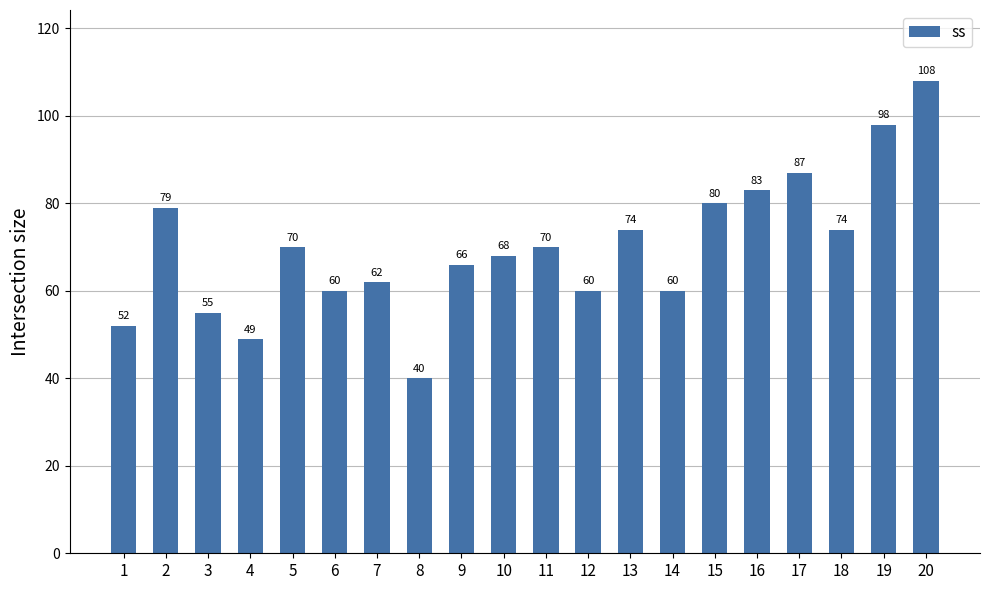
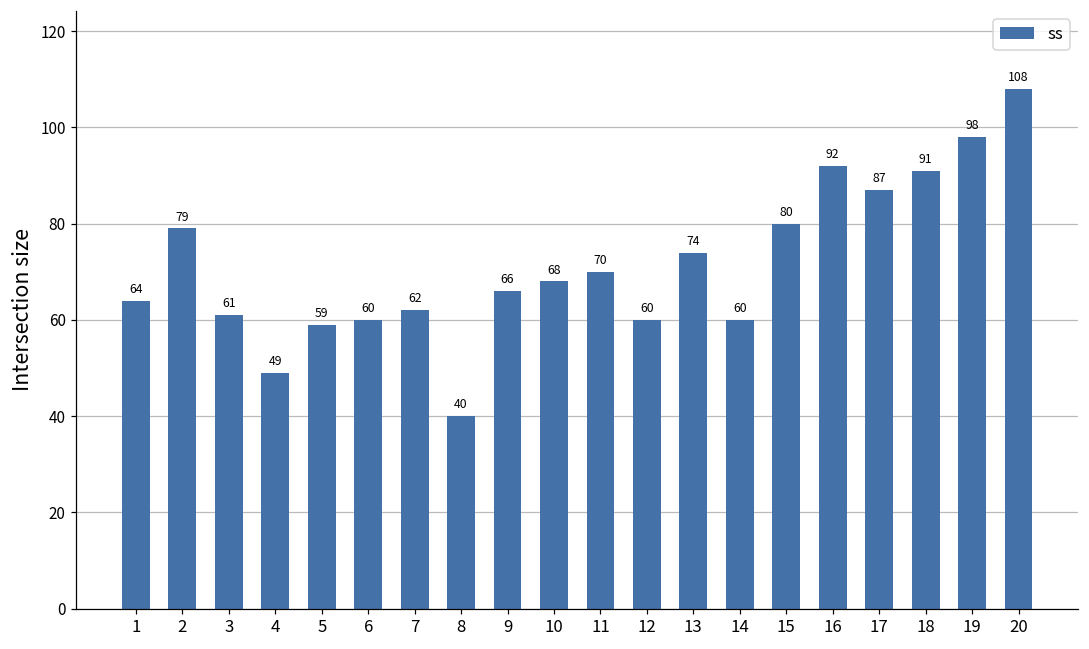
  {
-   "1": 52,
+   "1": 64,
    "2": 79,
-   "3": 55,
+   "3": 61,
    "4": 49,
-   "5": 70,
+   "5": 59,
    "6": 60,
    "7": 62,
    "8": 40,
    "9": 66,
    "10": 68,
    "11": 70,
    "12": 60,
    "13": 74,
    "14": 60,
    "15": 80,
-   "16": 83,
+   "16": 92,
    "17": 87,
-   "18": 74,
+   "18": 91,
    "19": 98,
    "20": 108
  }
